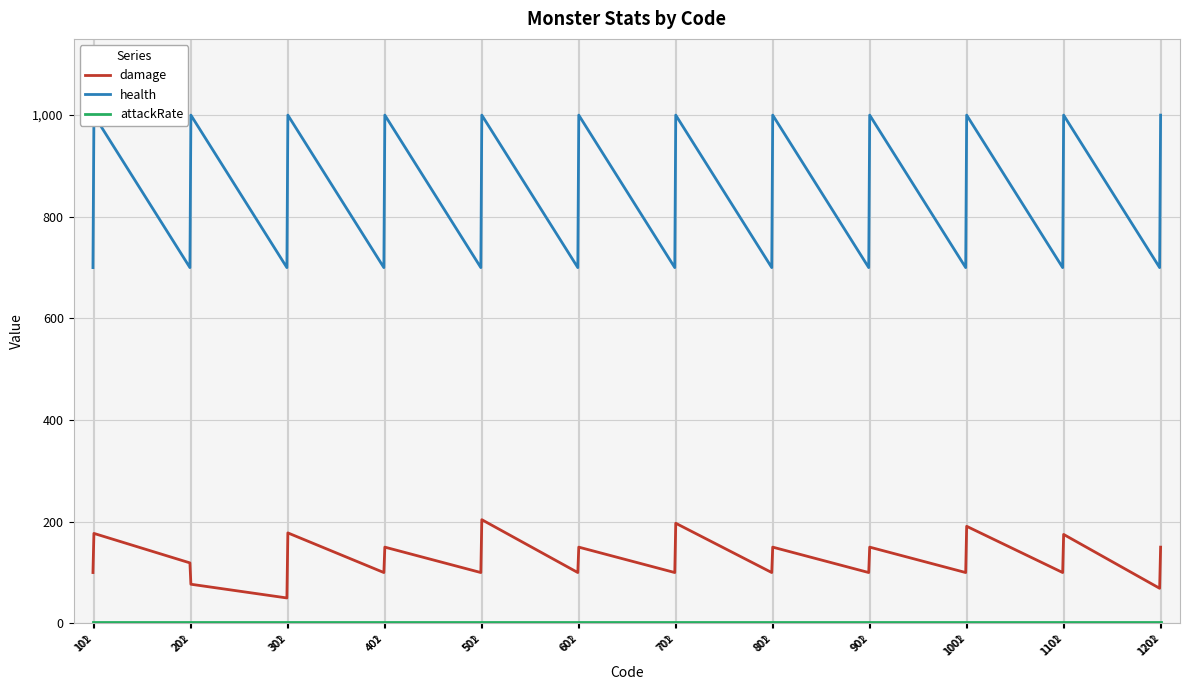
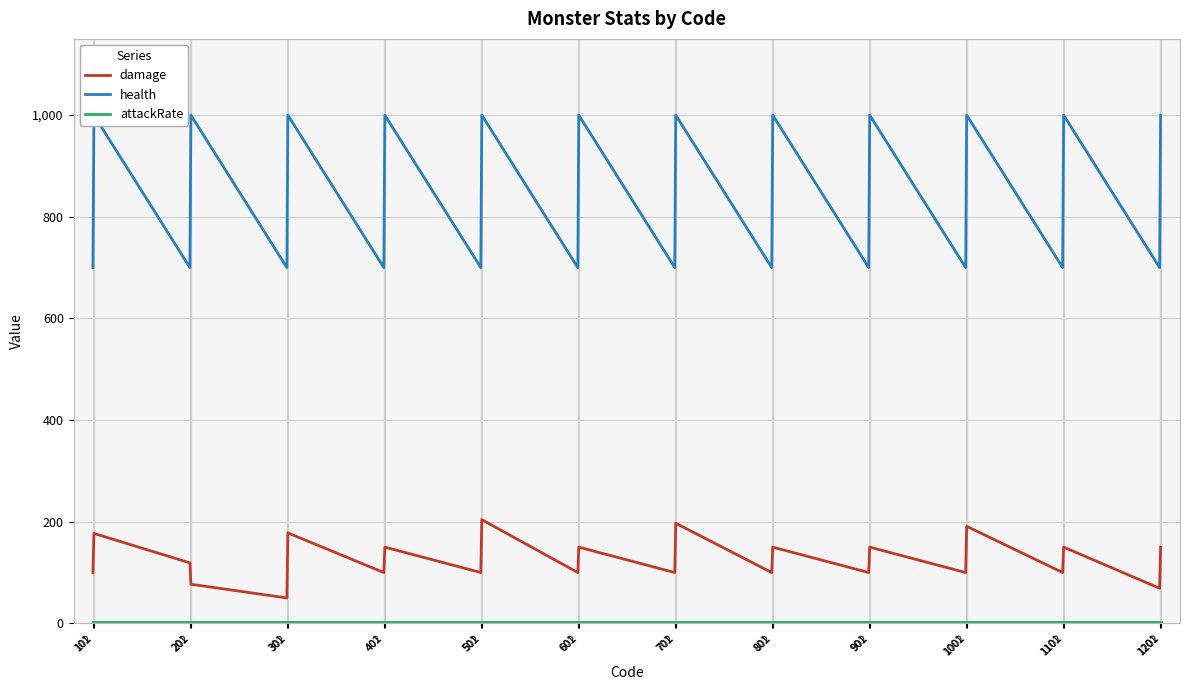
  {
    "damage": {
      "101": "100",
      "102": "180",
      "201": "120",
      "202": "80",
      "301": "50",
      "302": "180",
      "401": "100",
      "402": "150",
      "501": "100",
      "502": "200",
      "601": "100",
      "602": "150",
      "701": "100",
      "702": "200",
      "801": "100",
      "802": "150",
      "901": "100",
      "902": "150",
      "1001": "100",
      "1002": "190",
      "1101": "100",
-     "1102": "180",
+     "1102": "150",
      "1201": "70",
      "1202": "150"
    },
    "health": {
      "101": "700",
      "201": "700",
      "202": "1,000",
      "301": "700",
      "302": "1,000",
      "401": "700",
      "402": "1,000",
      "501": "700",
      "502": "1,000",
      "601": "700",
      "602": "1,000",
      "701": "700",
      "702": "1,000",
      "801": "700",
      "802": "1,000",
      "901": "700",
      "902": "1,000",
      "1001": "700",
      "1002": "1,000",
      "1101": "700",
      "1102": "1,000",
      "1201": "700",
      "1202": "1,000"
    },
    "attackRate": {
      "101": "0",
      "102": "0",
      "201": "0",
      "202": "0",
      "301": "0",
      "302": "0",
      "401": "0",
      "402": "0",
      "501": "0",
      "502": "0",
      "601": "0",
      "602": "0",
      "701": "0",
      "702": "0",
      "801": "0",
      "802": "0",
      "901": "0",
      "902": "0",
      "1001": "0",
      "1002": "0",
      "1101": "0",
      "1102": "0",
      "1201": "0",
      "1202": "0"
    }
  }
